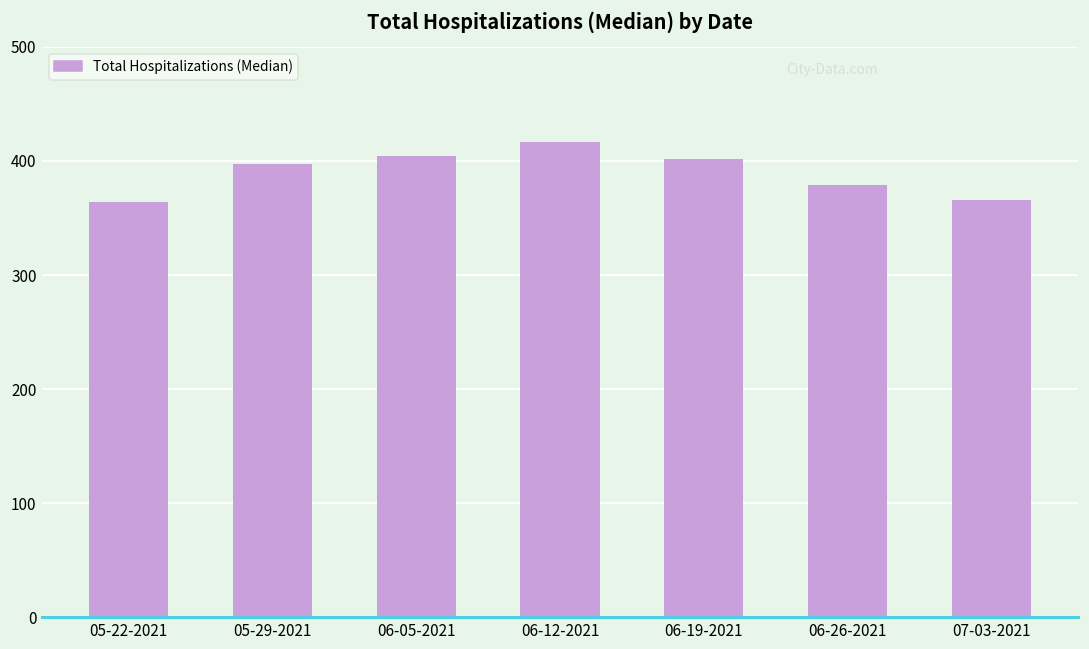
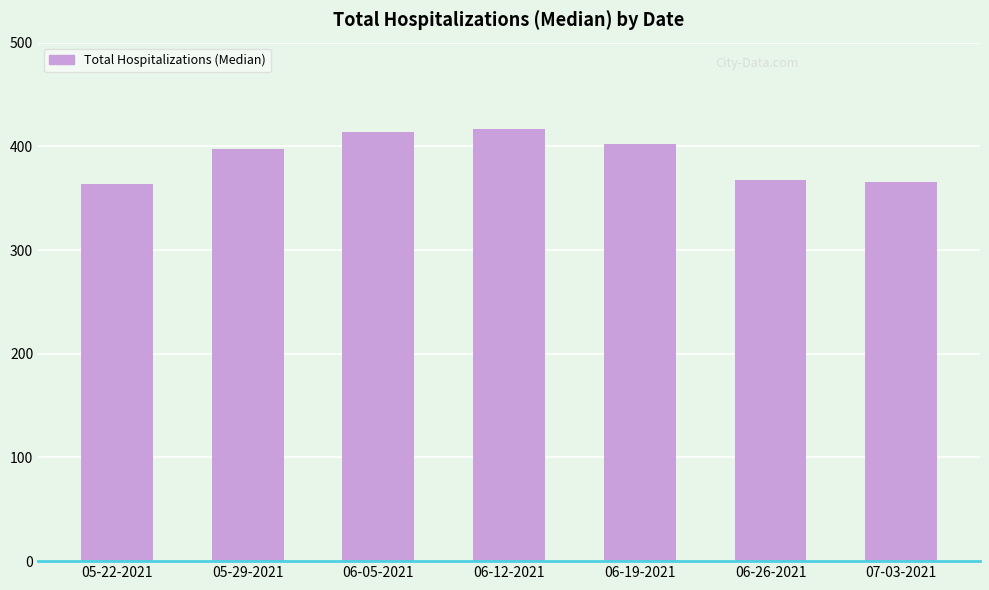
  {
    "05-22-2021": 364,
    "05-29-2021": 397,
-   "06-05-2021": 404,
+   "06-05-2021": 414,
    "06-12-2021": 417,
    "06-19-2021": 402,
-   "06-26-2021": 379,
+   "06-26-2021": 368,
    "07-03-2021": 366
  }
